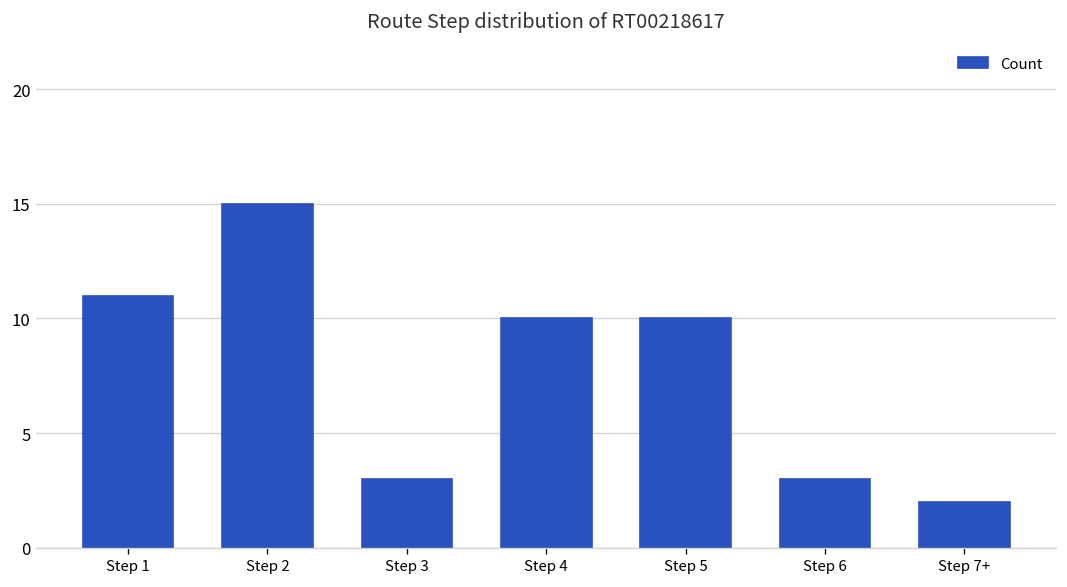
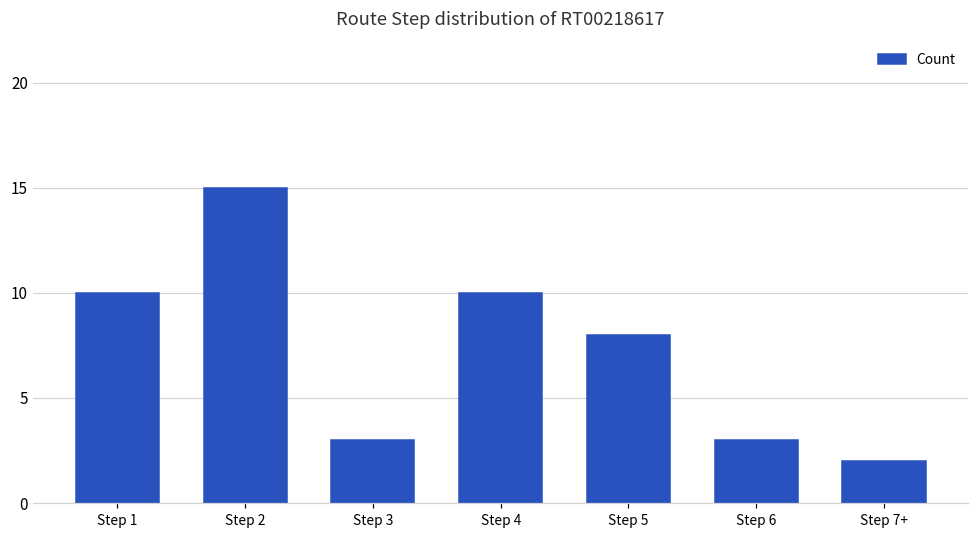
  {
-   "Step 1": 11,
+   "Step 1": 10,
    "Step 2": 15,
    "Step 3": 3,
    "Step 4": 10,
-   "Step 5": 10,
+   "Step 5": 8,
    "Step 6": 3,
    "Step 7+": 2
  }
